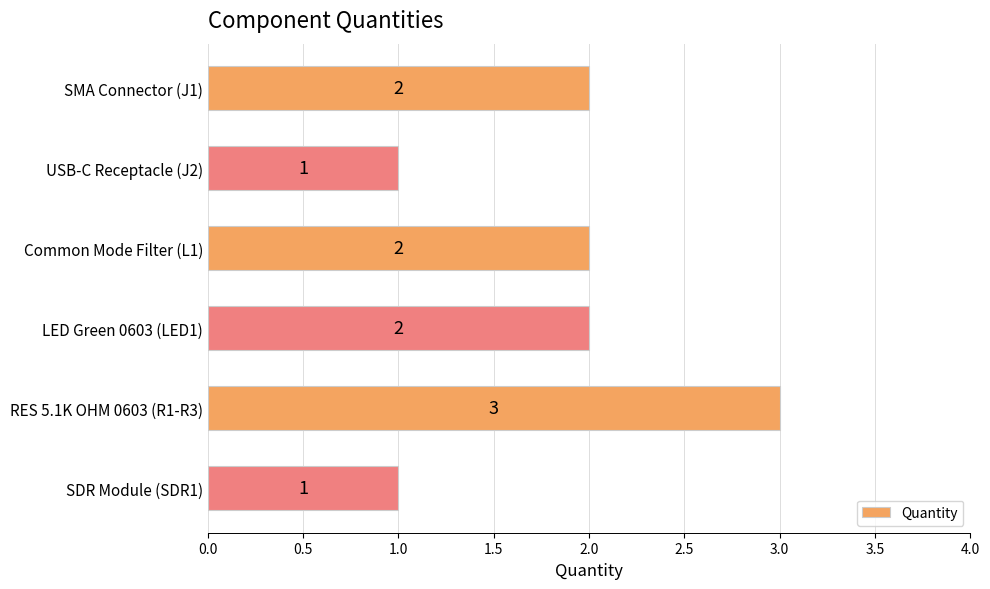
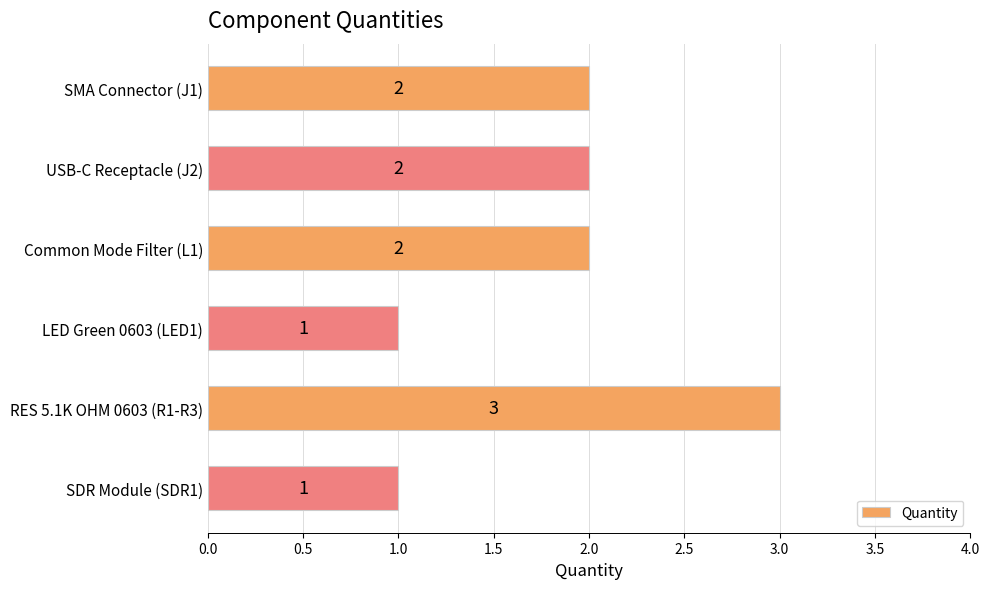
  {
    "SMA Connector (J1)": 2,
-   "USB-C Receptacle (J2)": 1,
+   "USB-C Receptacle (J2)": 2,
    "Common Mode Filter (L1)": 2,
-   "LED Green 0603 (LED1)": 2,
+   "LED Green 0603 (LED1)": 1,
    "RES 5.1K OHM 0603 (R1-R3)": 3,
    "SDR Module (SDR1)": 1
  }
